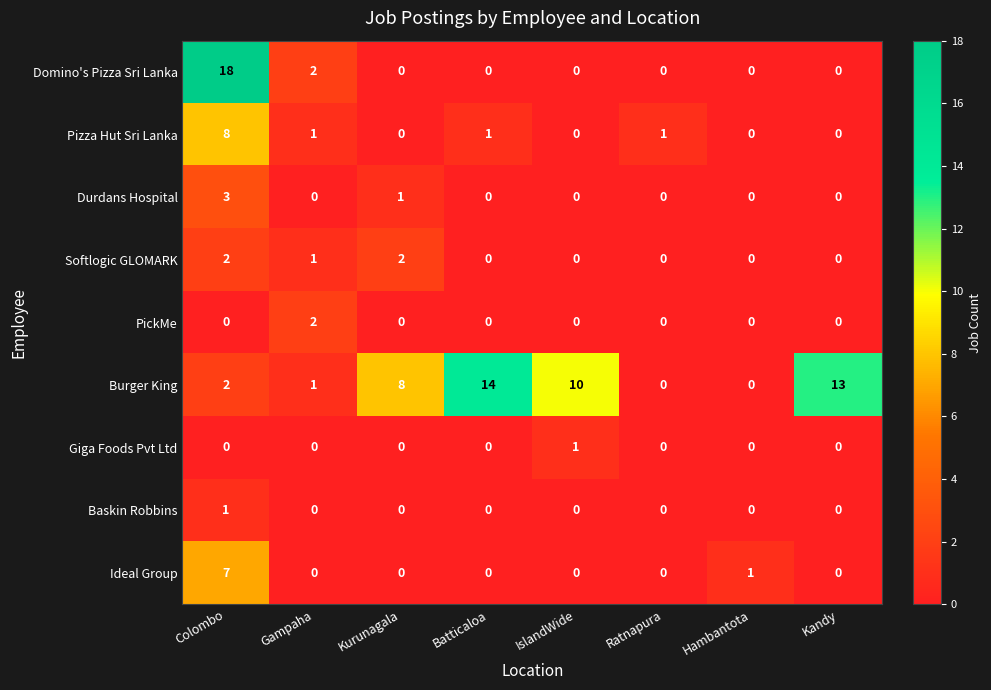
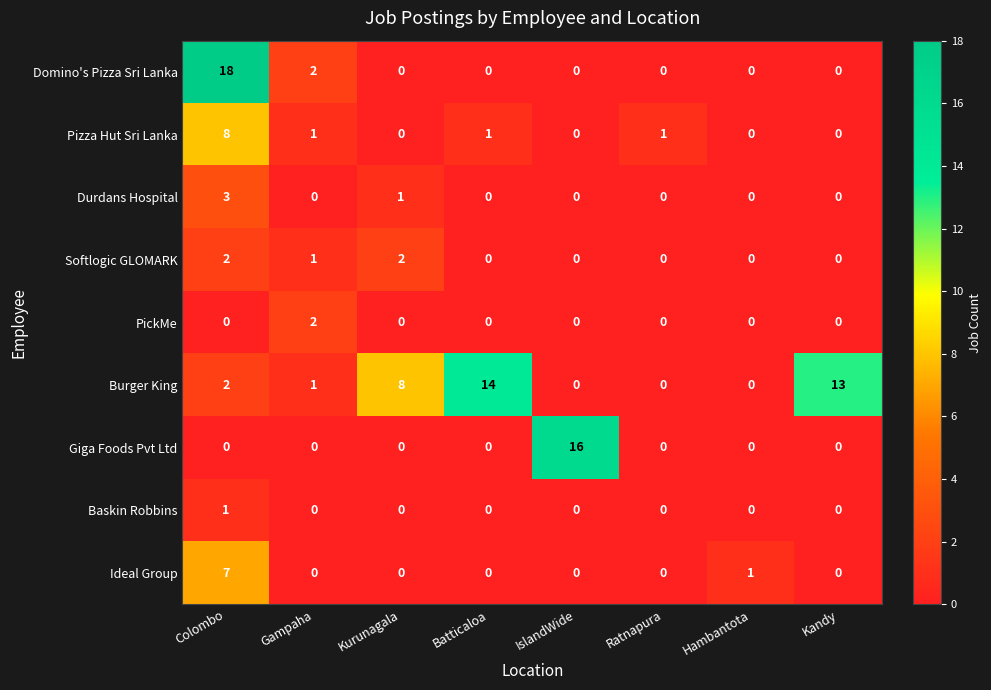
  {
    "Domino's Pizza Sri Lanka": {
      "Colombo": 18,
      "Gampaha": 2,
      "Kurunagala": 0,
      "Batticaloa": 0,
      "IslandWide": 0,
      "Ratnapura": 0,
      "Hambantota": 0,
      "Kandy": 0
    },
    "Pizza Hut Sri Lanka": {
      "Colombo": 8,
      "Gampaha": 1,
      "Kurunagala": 0,
      "Batticaloa": 1,
      "IslandWide": 0,
      "Ratnapura": 1,
      "Hambantota": 0,
      "Kandy": 0
    },
    "Durdans Hospital": {
      "Colombo": 3,
      "Gampaha": 0,
      "Kurunagala": 1,
      "Batticaloa": 0,
      "IslandWide": 0,
      "Ratnapura": 0,
      "Hambantota": 0,
      "Kandy": 0
    },
    "Softlogic GLOMARK": {
      "Colombo": 2,
      "Gampaha": 1,
      "Kurunagala": 2,
      "Batticaloa": 0,
      "IslandWide": 0,
      "Ratnapura": 0,
      "Hambantota": 0,
      "Kandy": 0
    },
    "PickMe": {
      "Colombo": 0,
      "Gampaha": 2,
      "Kurunagala": 0,
      "Batticaloa": 0,
      "IslandWide": 0,
      "Ratnapura": 0,
      "Hambantota": 0,
      "Kandy": 0
    },
    "Burger King": {
      "Colombo": 2,
      "Gampaha": 1,
      "Kurunagala": 8,
      "Batticaloa": 14,
-     "IslandWide": 10,
+     "IslandWide": 0,
      "Ratnapura": 0,
      "Hambantota": 0,
      "Kandy": 13
    },
    "Giga Foods Pvt Ltd": {
      "Colombo": 0,
      "Gampaha": 0,
      "Kurunagala": 0,
      "Batticaloa": 0,
-     "IslandWide": 1,
+     "IslandWide": 16,
      "Ratnapura": 0,
      "Hambantota": 0,
      "Kandy": 0
    },
    "Baskin Robbins": {
      "Colombo": 1,
      "Gampaha": 0,
      "Kurunagala": 0,
      "Batticaloa": 0,
      "IslandWide": 0,
      "Ratnapura": 0,
      "Hambantota": 0,
      "Kandy": 0
    },
    "Ideal Group": {
      "Colombo": 7,
      "Gampaha": 0,
      "Kurunagala": 0,
      "Batticaloa": 0,
      "IslandWide": 0,
      "Ratnapura": 0,
      "Hambantota": 1,
      "Kandy": 0
    }
  }
